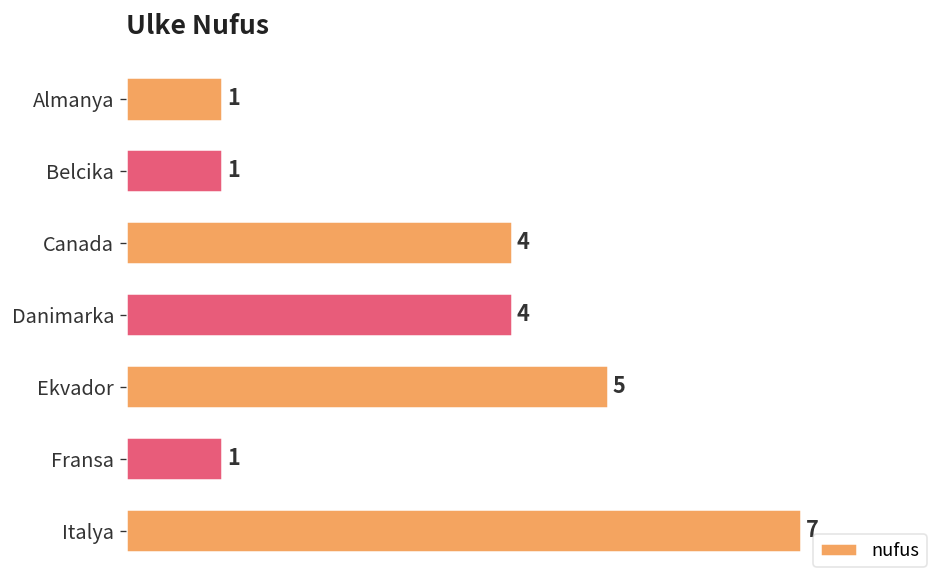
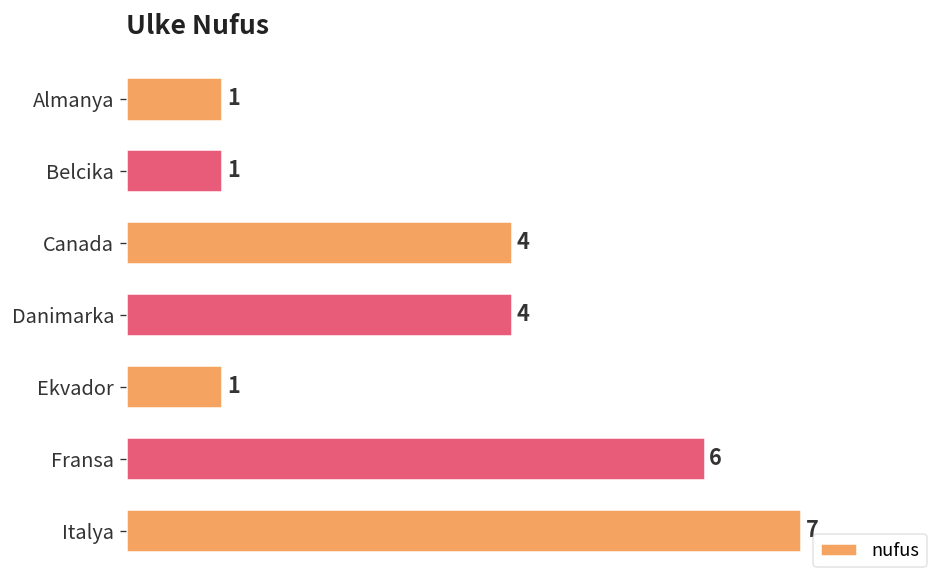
  {
    "Almanya": 1,
    "Belcika": 1,
    "Canada": 4,
    "Danimarka": 4,
-   "Ekvador": 5,
-   "Fransa": 1
+   "Ekvador": 1,
+   "Fransa": 6
  }
